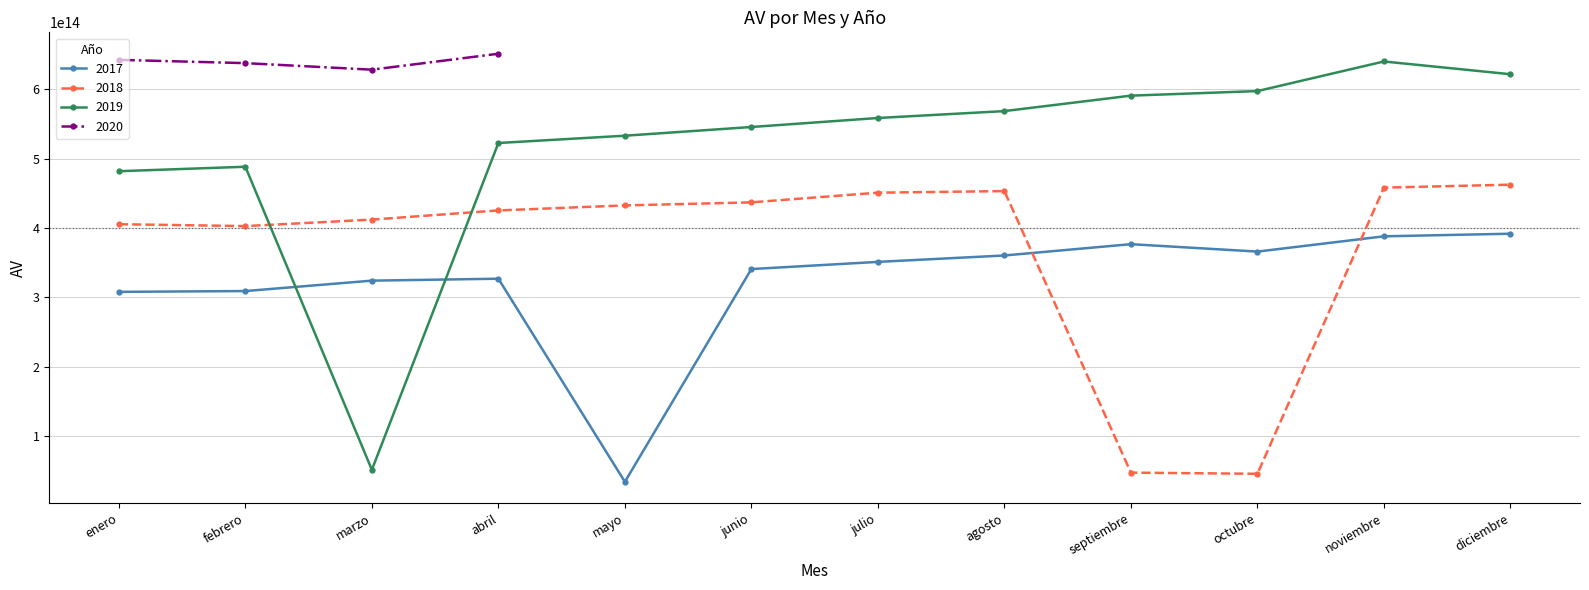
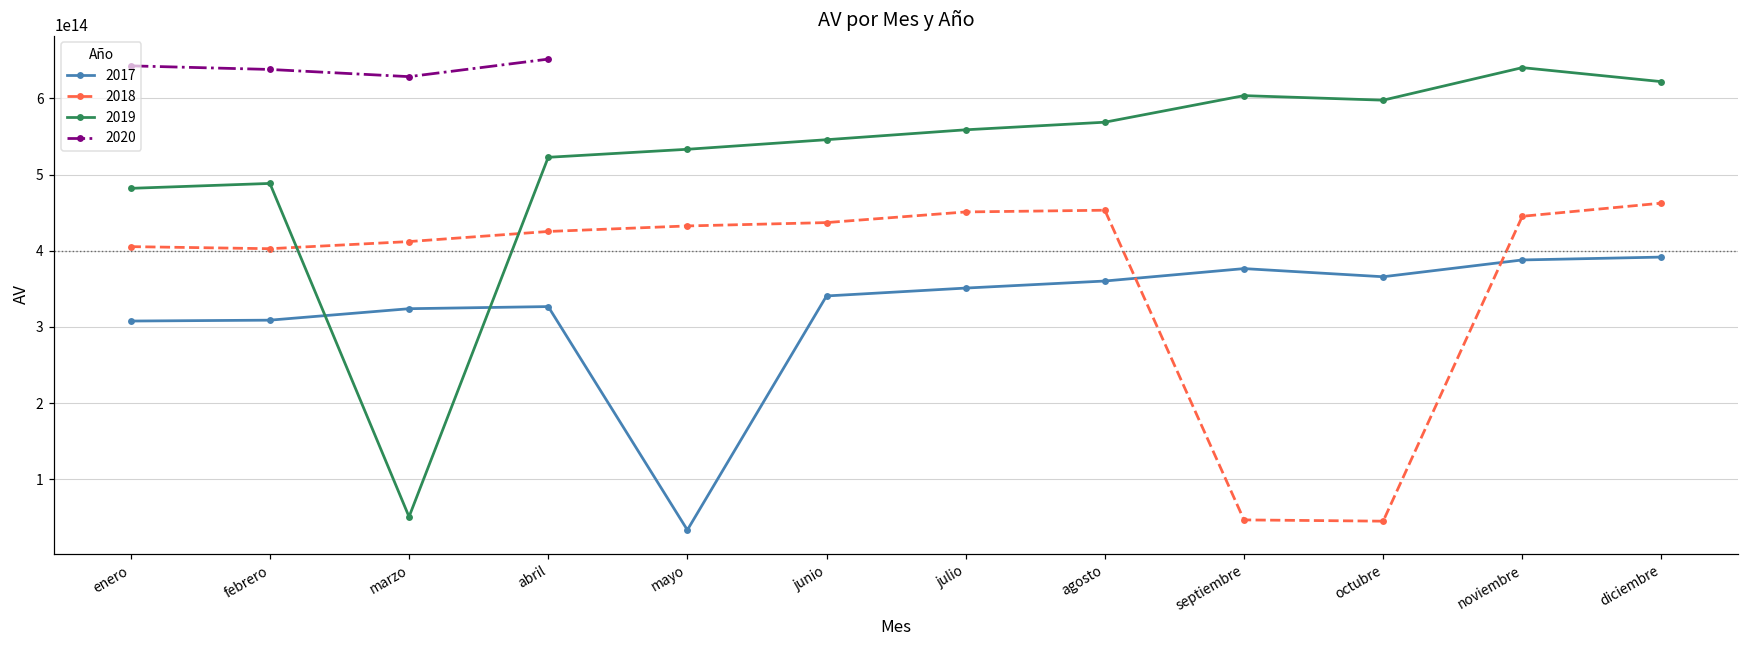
  {
    "2017": {
      "enero": 310000000000000,
      "febrero": 310000000000000,
      "marzo": 320000000000000,
      "abril": 330000000000000,
      "mayo": 30000000000000,
      "junio": 340000000000000,
      "julio": 350000000000000,
      "agosto": 360000000000000,
      "septiembre": 380000000000000,
      "octubre": 370000000000000,
      "noviembre": 390000000000000,
      "diciembre": 390000000000000
    },
    "2018": {
      "enero": 410000000000000,
      "febrero": 400000000000000,
      "marzo": 410000000000000,
      "abril": 430000000000000,
      "mayo": 430000000000000,
      "junio": 440000000000000,
      "julio": 450000000000000,
      "agosto": 450000000000000,
      "septiembre": 50000000000000,
      "octubre": 50000000000000,
-     "noviembre": 460000000000000,
+     "noviembre": 450000000000000,
      "diciembre": 460000000000000
    },
    "2019": {
      "enero": 480000000000000,
      "febrero": 490000000000000,
      "marzo": 50000000000000,
      "abril": 520000000000000,
      "mayo": 530000000000000,
      "junio": 550000000000000,
      "julio": 560000000000000,
      "agosto": 570000000000000,
-     "septiembre": 590000000000000,
+     "septiembre": 600000000000000,
      "octubre": 600000000000000,
      "noviembre": 640000000000000,
      "diciembre": 620000000000000
    },
    "2020": {
      "febrero": 640000000000000,
      "marzo": 630000000000000,
      "abril": 650000000000000
    }
  }
